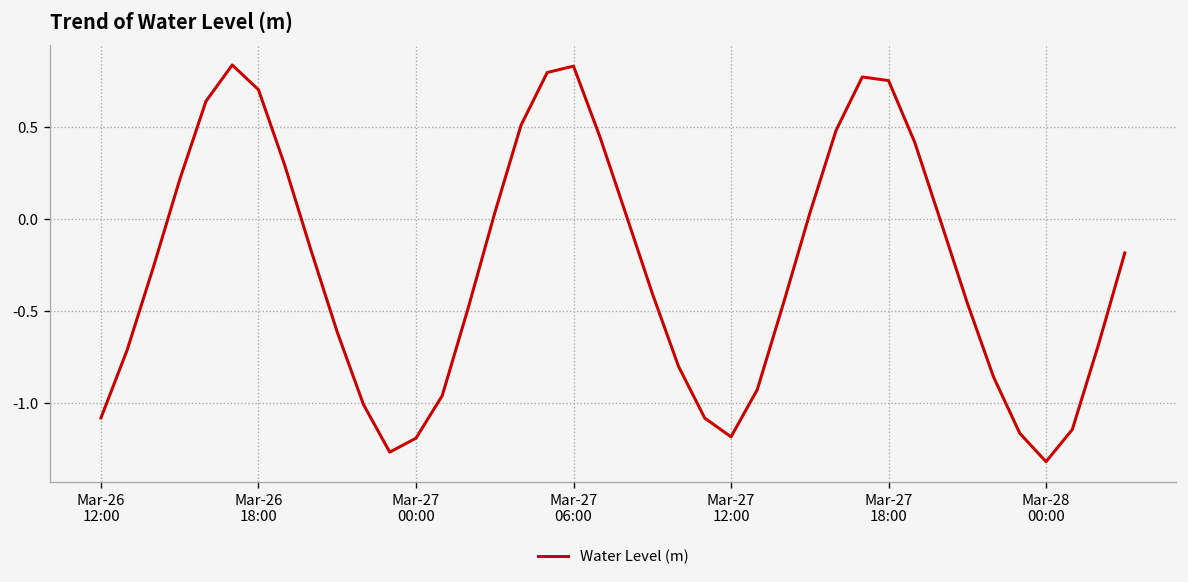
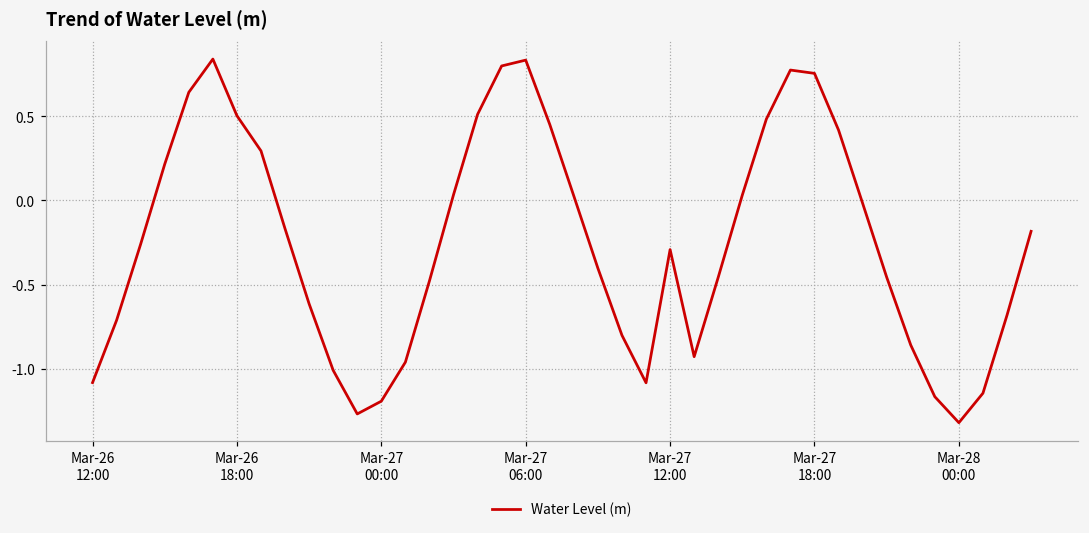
  {
    "Mar-26 12:00": -1.08,
-   "Mar-26 18:00": 0.71,
+   "Mar-26 18:00": 0.50,
    "Mar-27 00:00": -1.19,
    "Mar-27 06:00": 0.83,
-   "Mar-27 12:00": -1.18,
+   "Mar-27 12:00": -0.29,
    "Mar-27 18:00": 0.76,
    "Mar-28 00:00": -1.32
  }
